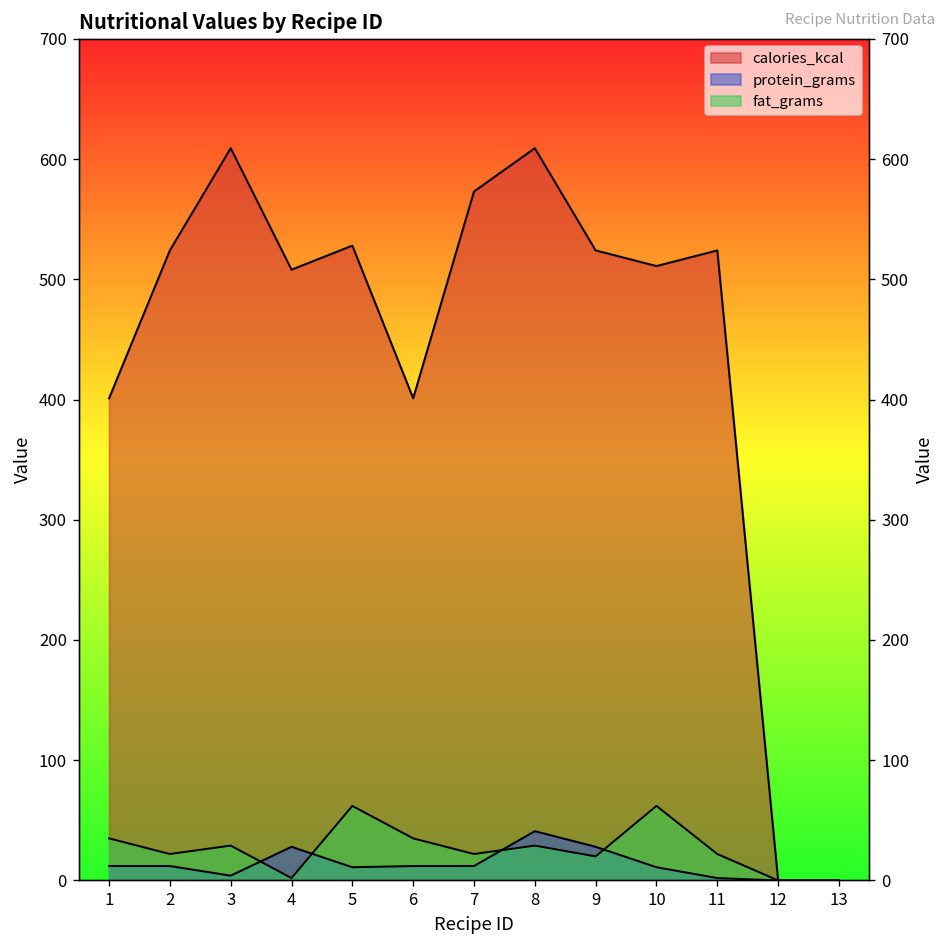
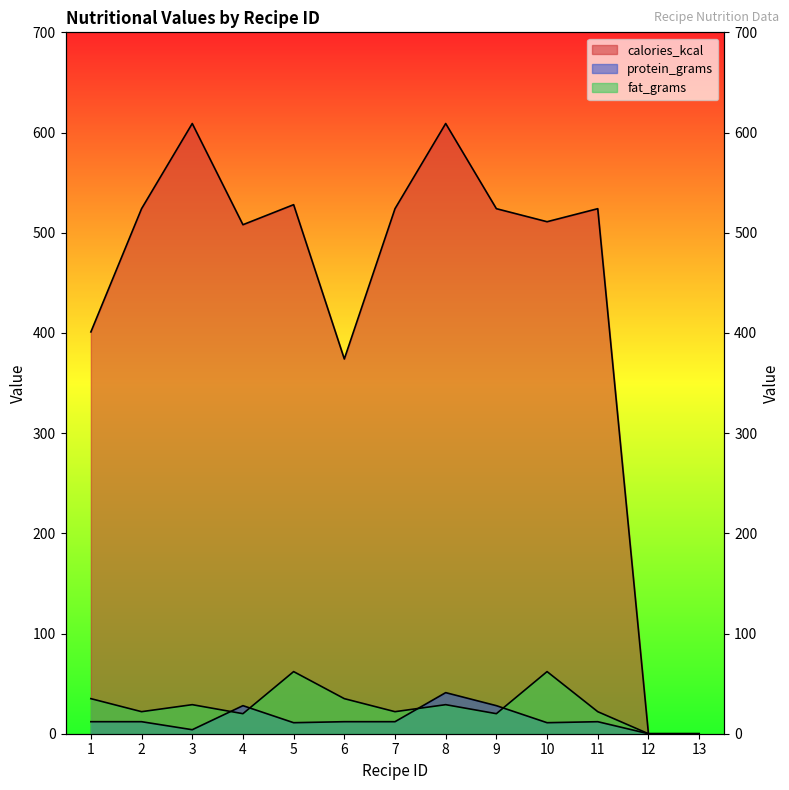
  {
    "calories_kcal": {
      "1": 401,
      "2": 524,
      "3": 609,
      "4": 508,
      "5": 528,
-     "6": 401,
-     "7": 573,
+     "6": 374,
+     "7": 524,
      "8": 609,
      "9": 524,
      "10": 511,
      "11": 524
    },
    "protein_grams": {
      "1": 12,
      "2": 12,
      "3": 4,
      "4": 28,
      "5": 11,
      "6": 12,
      "7": 12,
      "8": 41,
      "9": 28,
      "10": 11,
-     "11": 2
+     "11": 12
    },
    "fat_grams": {
      "1": 35,
      "2": 22,
      "3": 29,
-     "4": 2,
+     "4": 20,
      "5": 62,
      "6": 35,
      "7": 22,
      "8": 29,
      "9": 20,
      "10": 62,
      "11": 22
    }
  }
